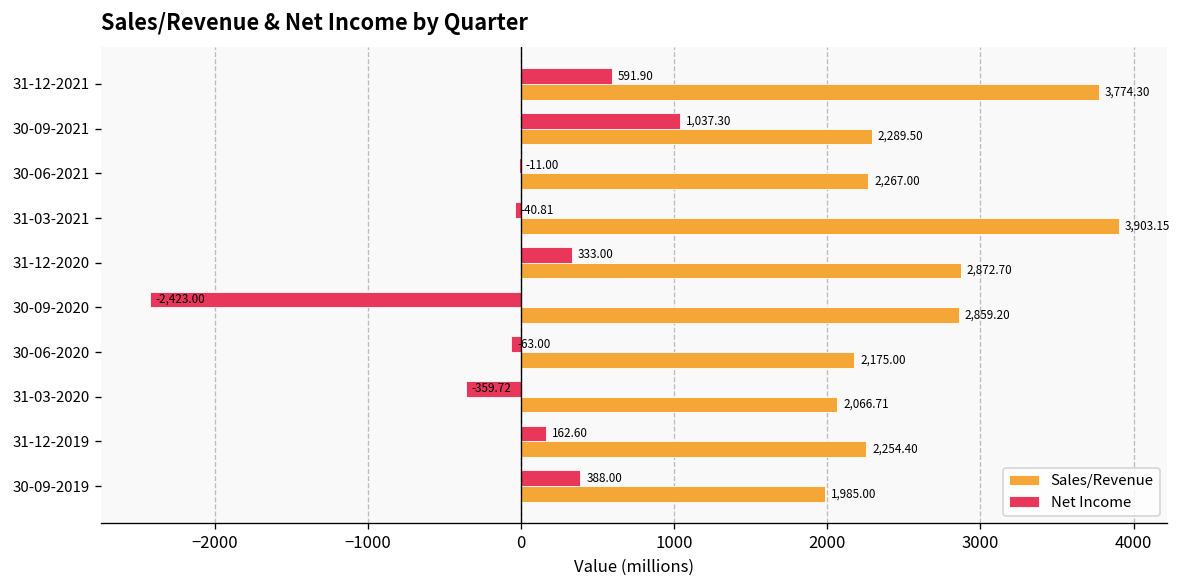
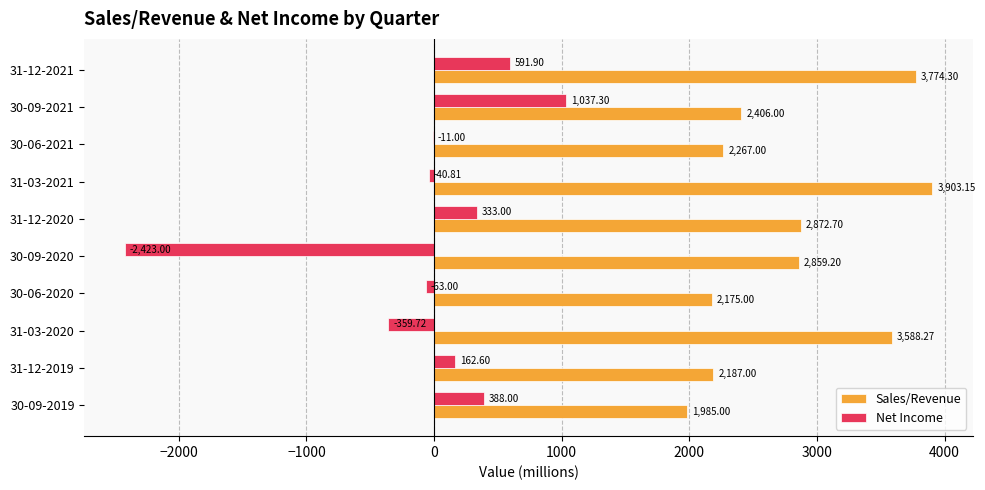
  {
    "Sales/Revenue": {
      "31-12-2021": "3,774.30",
-     "30-09-2021": "2,289.50",
+     "30-09-2021": "2,406.00",
      "30-06-2021": "2,267.00",
      "31-03-2021": "3,903.15",
      "31-12-2020": "2,872.70",
      "30-09-2020": "2,859.20",
      "30-06-2020": "2,175.00",
-     "31-03-2020": "2,066.71",
-     "31-12-2019": "2,254.40",
+     "31-03-2020": "3,588.27",
+     "31-12-2019": "2,187.00",
      "30-09-2019": "1,985.00"
    },
    "Net Income": {
      "31-12-2021": "591.90",
      "30-09-2021": "1,037.30",
      "30-06-2021": "-11.00",
      "31-03-2021": "-40.81",
      "31-12-2020": "333.00",
      "30-09-2020": "-2,423.00",
      "30-06-2020": "-63.00",
      "31-03-2020": "-359.72",
      "31-12-2019": "162.60",
      "30-09-2019": "388.00"
    }
  }
